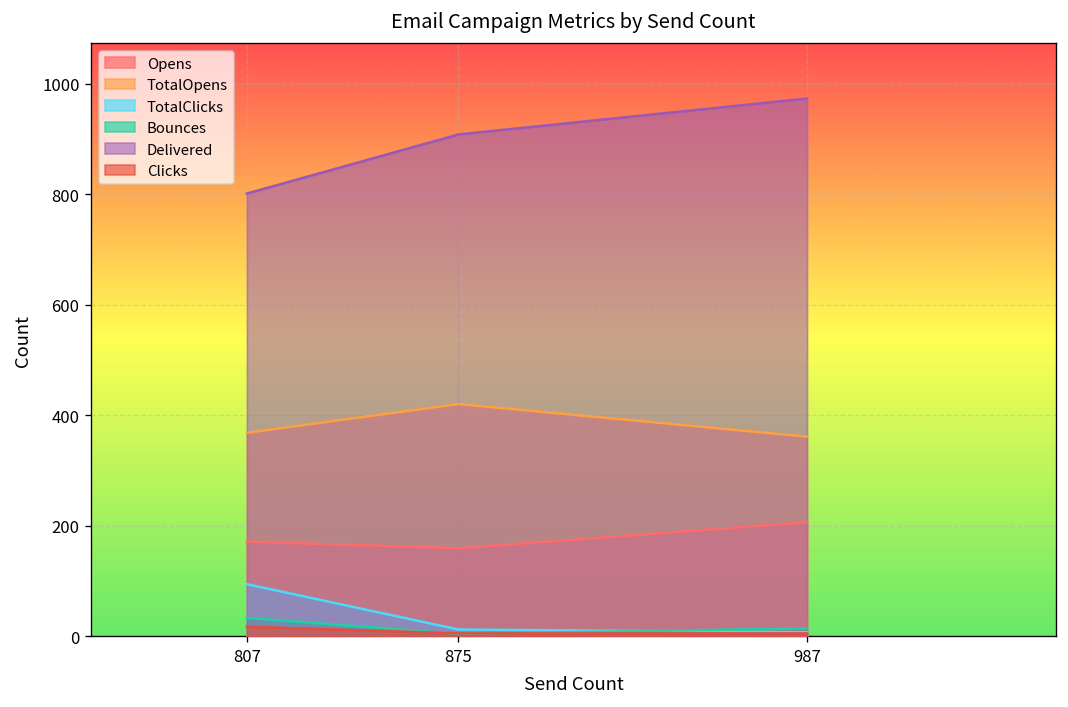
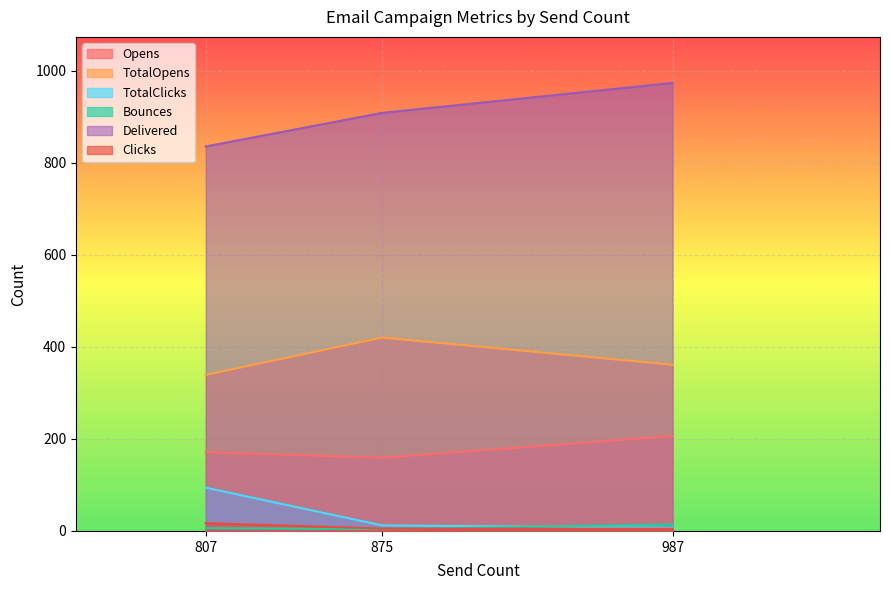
  {
    "TotalOpens": {
-     "807": 370,
+     "807": 340,
      "875": 420,
      "987": 360
    },
    "TotalClicks": {
      "807": 90,
      "875": 10
    },
    "Bounces": {
-     "807": 30,
+     "807": 10,
      "987": 10
    },
    "Delivered": {
-     "807": 800,
+     "807": 840,
      "875": 910,
      "987": 970
    }
  }
